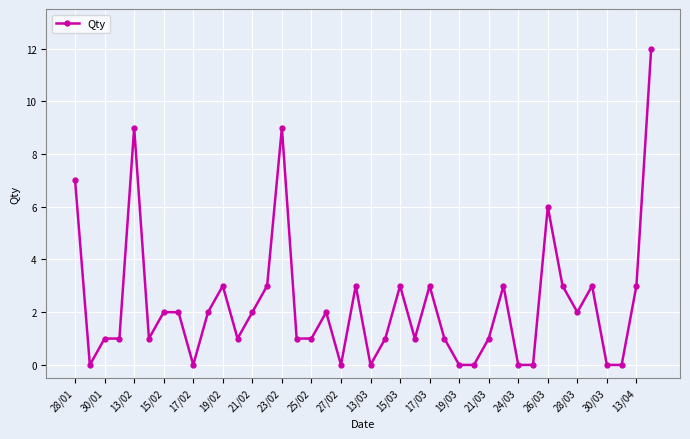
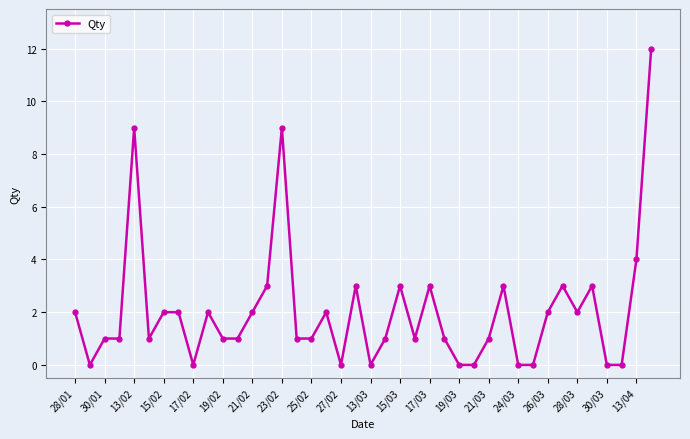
  {
-   "28/01": 7,
+   "28/01": 2,
    "30/01": 1,
    "13/02": 9,
    "15/02": 2,
    "17/02": 0,
-   "19/02": 3,
+   "19/02": 1,
    "21/02": 2,
    "23/02": 9,
    "25/02": 1,
    "27/02": 0,
    "13/03": 0,
    "15/03": 3,
    "17/03": 3,
    "19/03": 0,
    "21/03": 1,
    "24/03": 0,
-   "26/03": 6,
+   "26/03": 2,
    "28/03": 2,
    "30/03": 0,
-   "13/04": 3
+   "13/04": 4
  }
